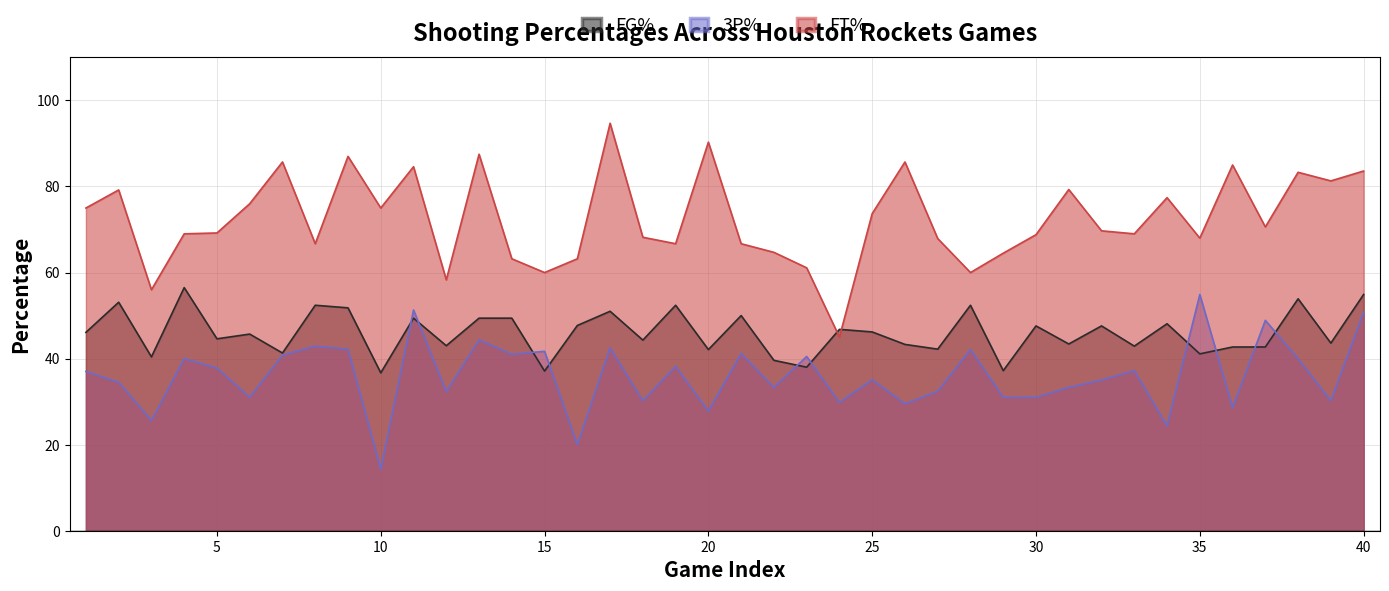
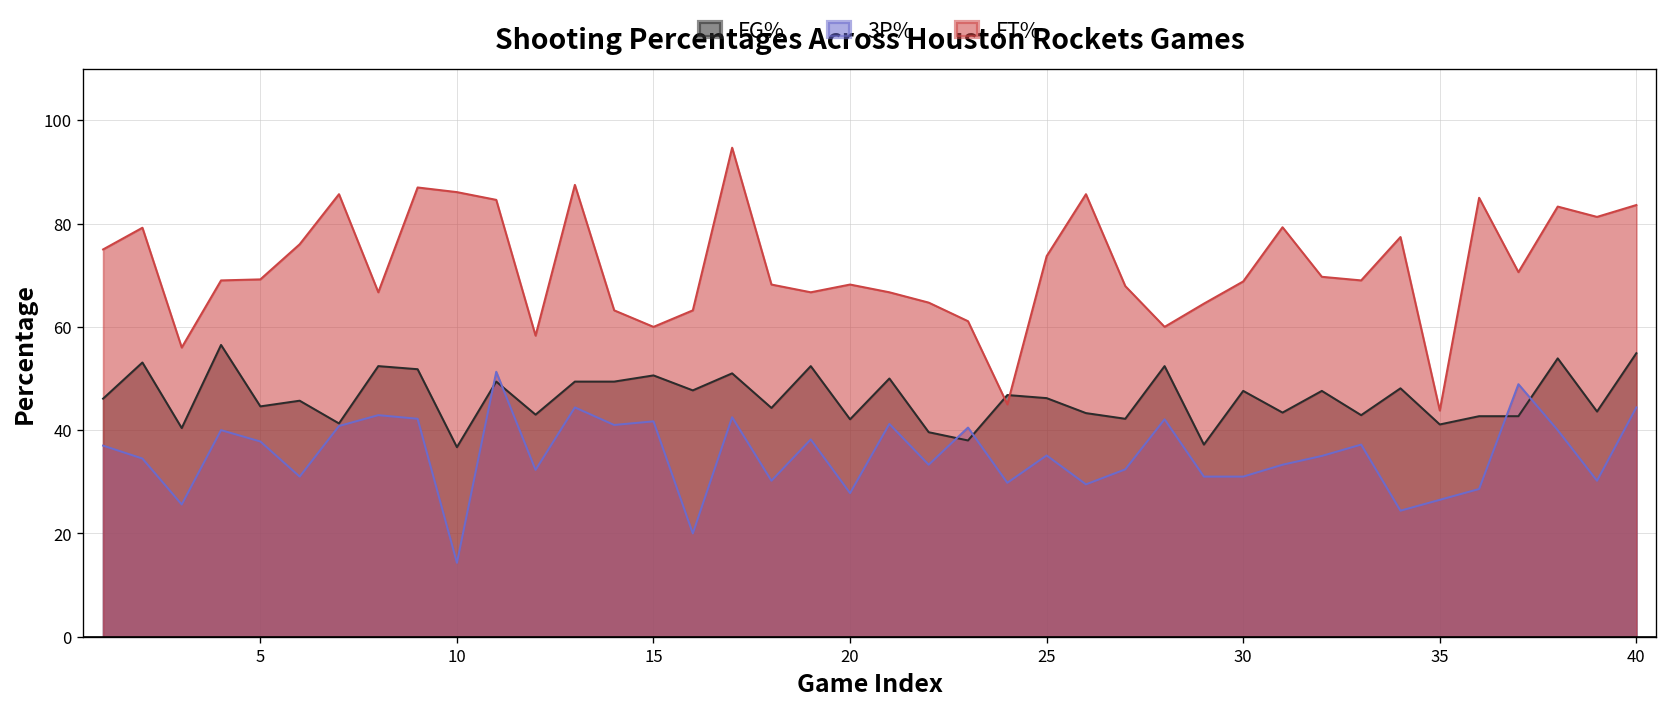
  {
    "FG%": {
      "5": 45,
      "10": 37,
-     "15": 37,
+     "15": 51,
      "20": 42,
      "25": 46,
      "30": 48,
      "35": 41,
      "40": 55
    },
    "3P%": {
      "5": 38,
      "10": 14,
      "15": 42,
      "20": 28,
      "25": 35,
      "30": 31,
-     "35": 55,
-     "40": 51
+     "35": 27,
+     "40": 44
    },
    "FT%": {
      "5": 69,
-     "10": 75,
+     "10": 86,
      "15": 60,
-     "20": 90,
+     "20": 68,
      "25": 74,
      "30": 69,
-     "35": 68,
+     "35": 44,
      "40": 84
    }
  }
